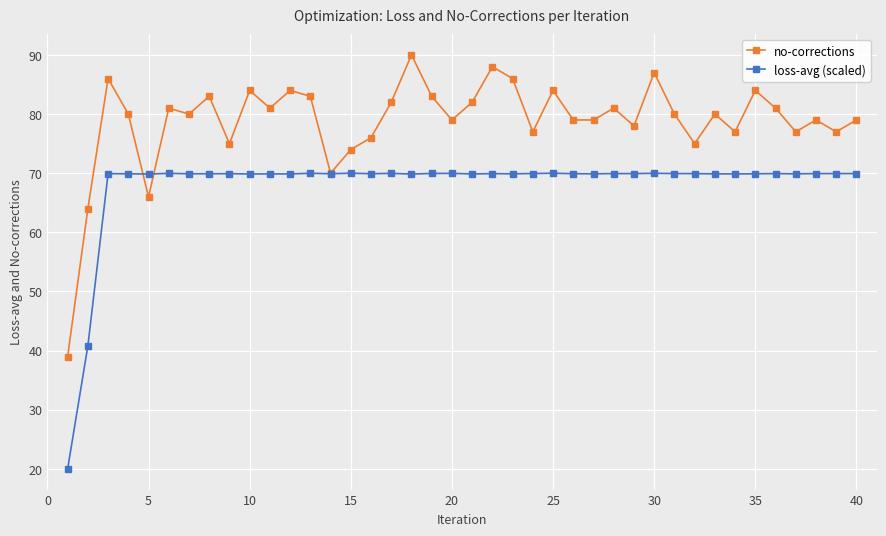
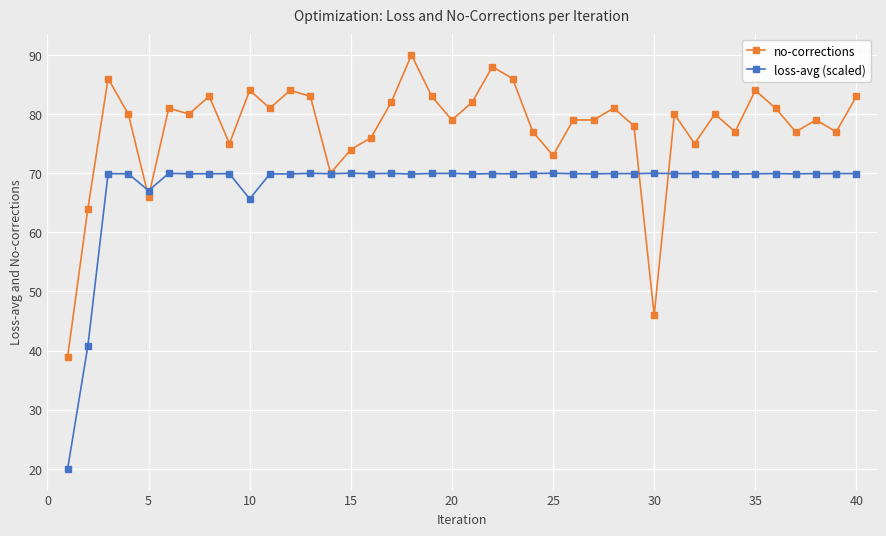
  {
    "no-corrections": {
      "5": 66,
      "10": 84,
      "15": 74,
      "20": 79,
-     "25": 84,
-     "30": 87,
+     "25": 73,
+     "30": 46,
      "35": 84,
-     "40": 79
+     "40": 83
    },
    "loss-avg (scaled)": {
-     "5": 70,
-     "10": 70,
+     "5": 67,
+     "10": 66,
      "15": 70,
      "20": 70,
      "25": 70,
      "30": 70,
      "35": 70,
      "40": 70
    }
  }
